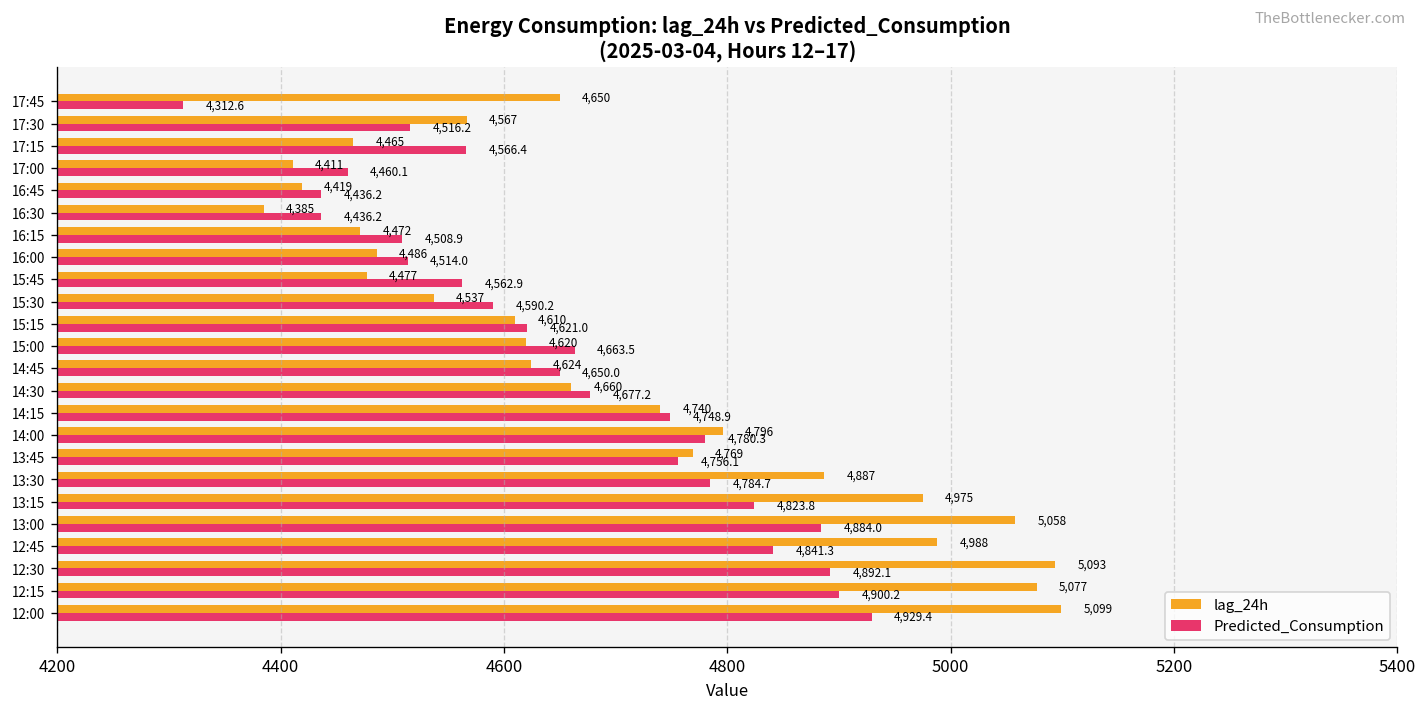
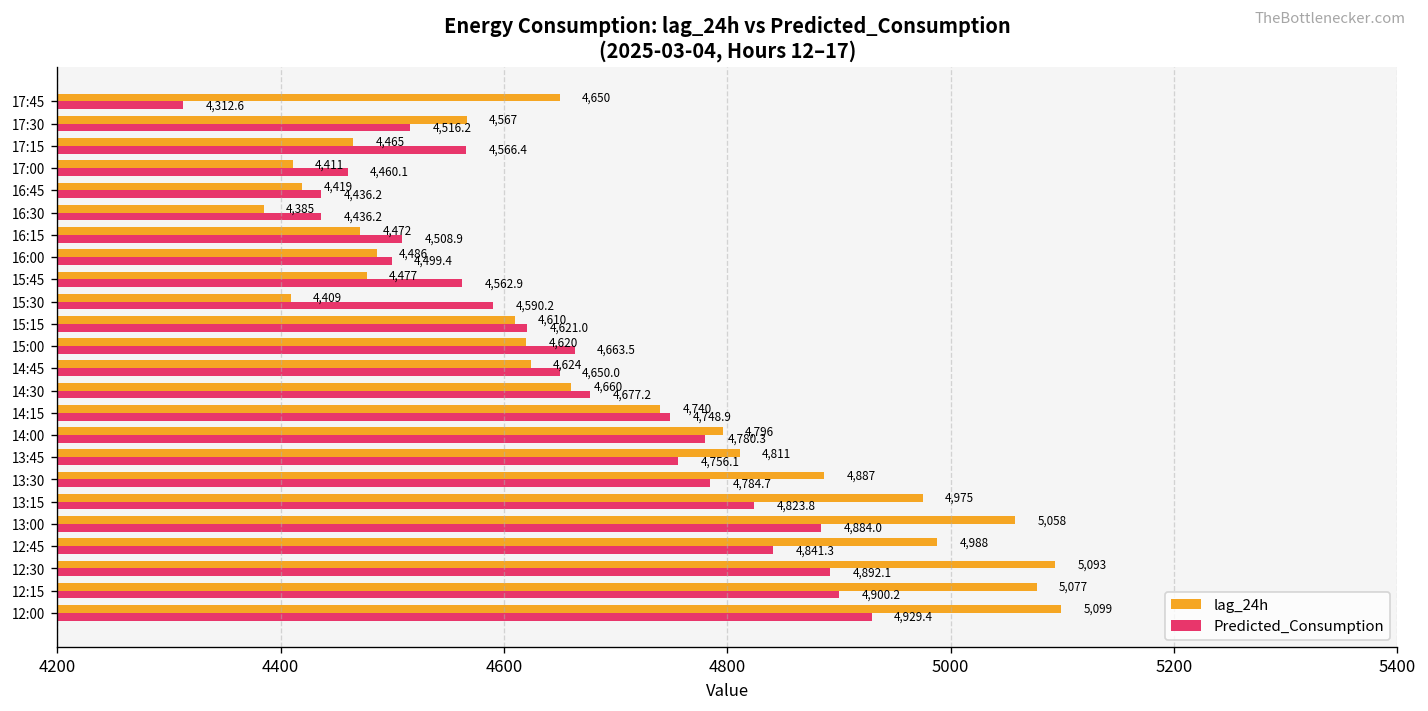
  {
    "lag_24h": {
      "17:45": "4,650",
      "17:30": "4,567",
      "17:15": "4,465",
      "17:00": "4,411",
      "16:45": "4,419",
      "16:30": "4,385",
      "16:15": "4,472",
      "15:45": "4,477",
-     "15:30": "4,537",
+     "15:30": "4,409",
      "15:00": "4,620",
      "14:45": "4,624",
      "14:30": "4,660",
-     "13:45": "4,769",
+     "13:45": "4,811",
      "13:30": "4,887",
      "13:15": "4,975",
      "13:00": "5,058",
      "12:45": "4,988",
      "12:30": "5,093",
      "12:15": "5,077",
      "12:00": "5,099"
    },
    "Predicted_Consumption": {
      "17:45": "4,312.6",
      "17:30": "4,516.2",
      "17:15": "4,566.4",
      "17:00": "4,460.1",
      "16:45": "4,436.2",
      "16:30": "4,436.2",
      "16:15": "4,508.9",
-     "16:00": "4,514.0",
+     "16:00": "4,499.4",
      "15:45": "4,562.9",
      "15:30": "4,590.2",
      "15:00": "4,663.5",
      "14:45": "4,650.0",
      "14:30": "4,677.2",
      "13:45": "4,756.1",
      "13:30": "4,784.7",
      "13:15": "4,823.8",
      "13:00": "4,884.0",
      "12:45": "4,841.3",
      "12:30": "4,892.1",
      "12:15": "4,900.2",
      "12:00": "4,929.4"
    }
  }
